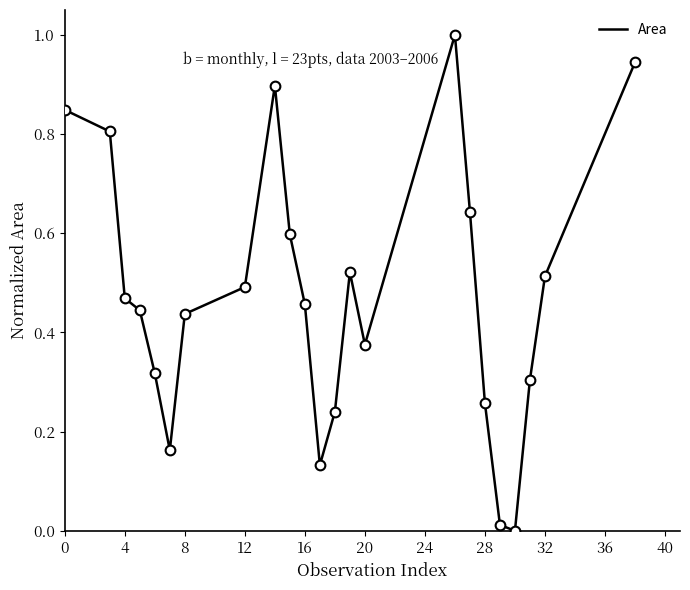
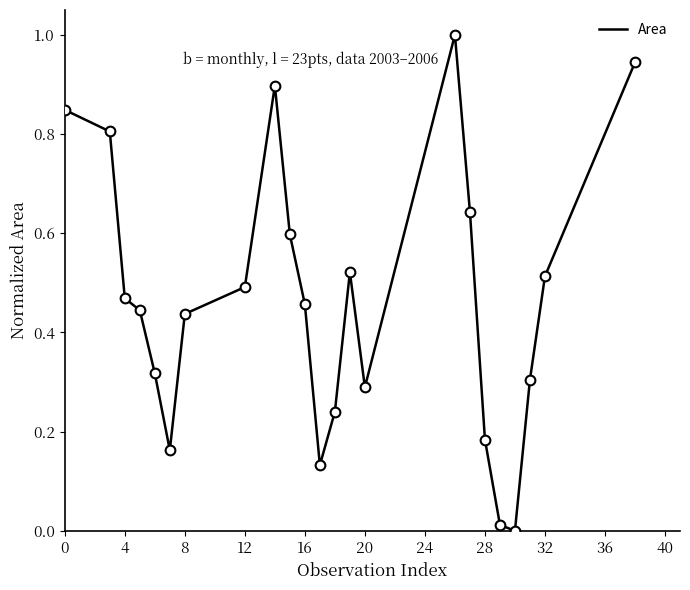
  {
    "0": 0.85,
    "4": 0.47,
    "8": 0.44,
    "12": 0.49,
    "16": 0.46,
-   "20": 0.38,
-   "28": 0.26,
+   "20": 0.29,
+   "28": 0.18,
    "32": 0.51
  }
